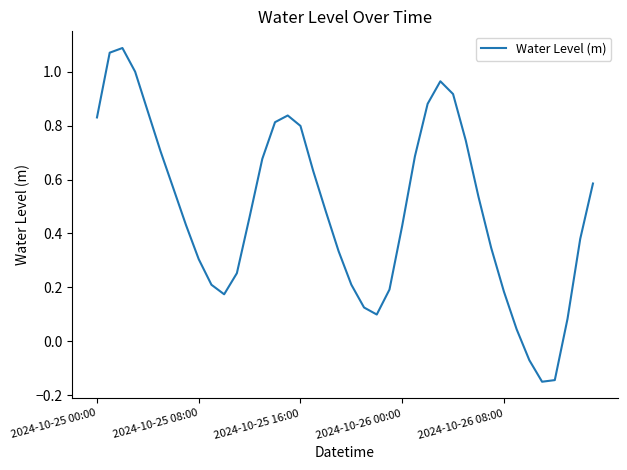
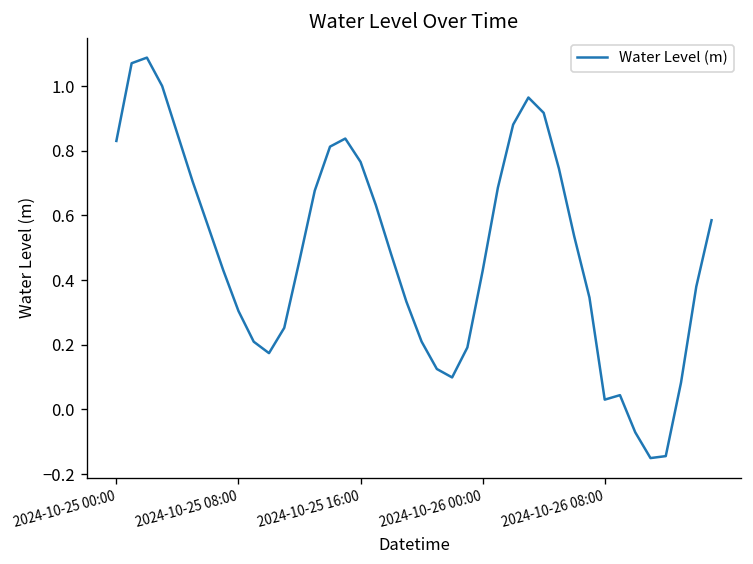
  {
    "2024-10-25 00:00": 0.83,
    "2024-10-25 08:00": 0.30,
-   "2024-10-25 16:00": 0.80,
+   "2024-10-25 16:00": 0.77,
    "2024-10-26 00:00": 0.43,
-   "2024-10-26 08:00": 0.18
+   "2024-10-26 08:00": 0.03
  }
